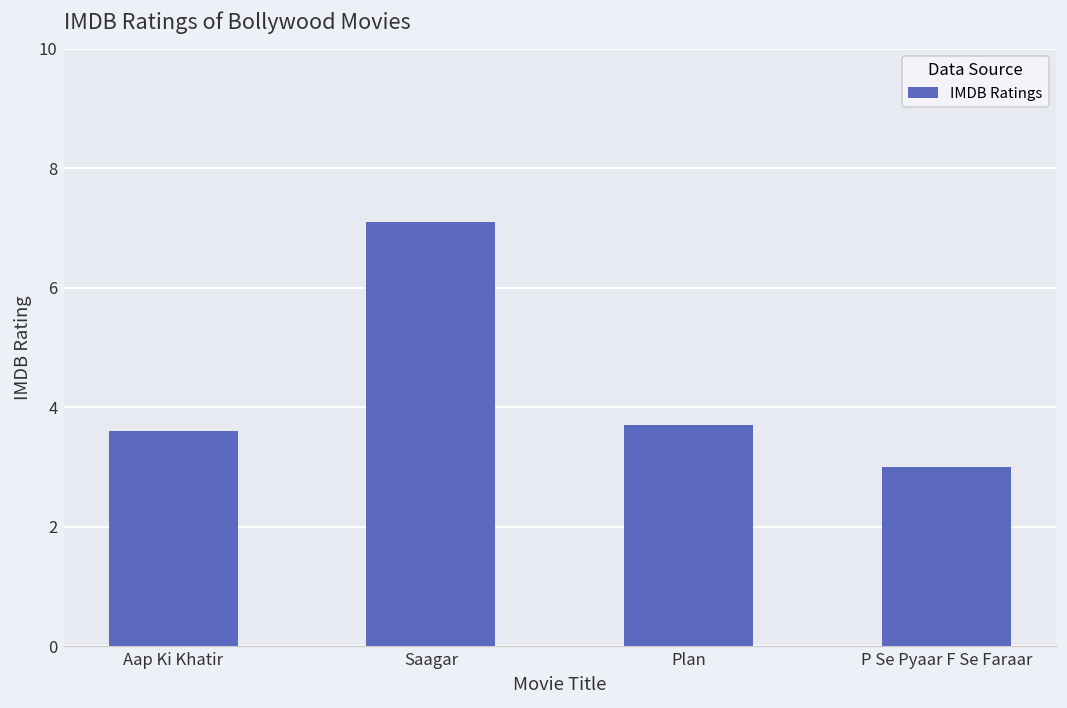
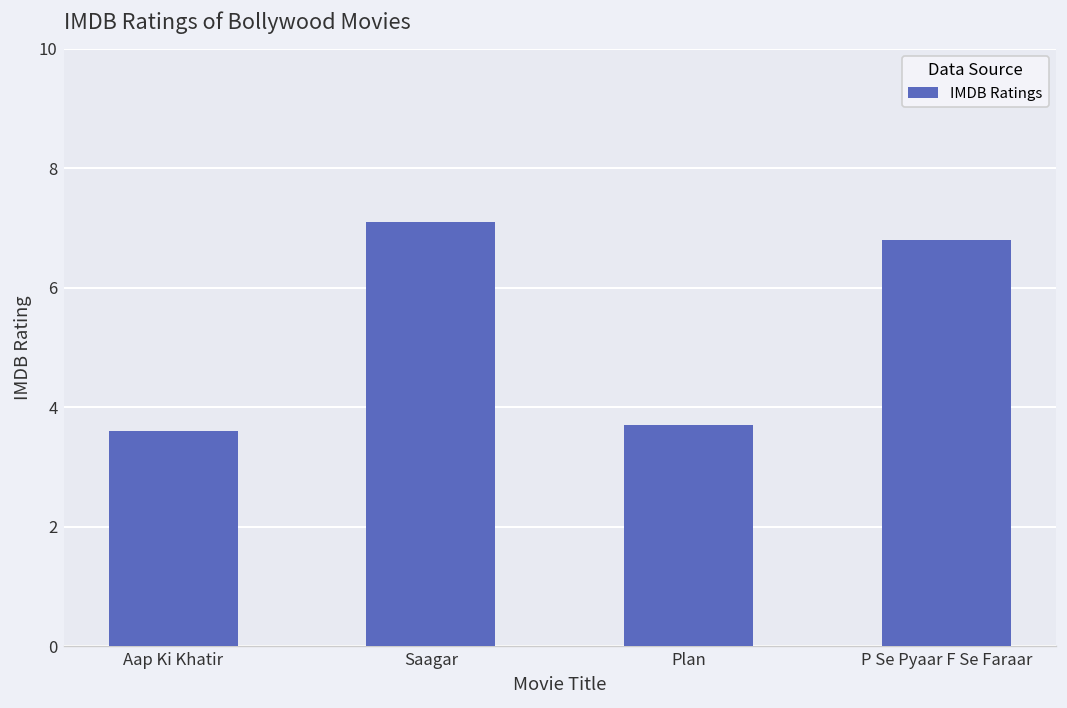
  {
    "Aap Ki Khatir": 3.6,
    "Saagar": 7.1,
    "Plan": 3.7,
-   "P Se Pyaar F Se Faraar": 3.0
+   "P Se Pyaar F Se Faraar": 6.8
  }
